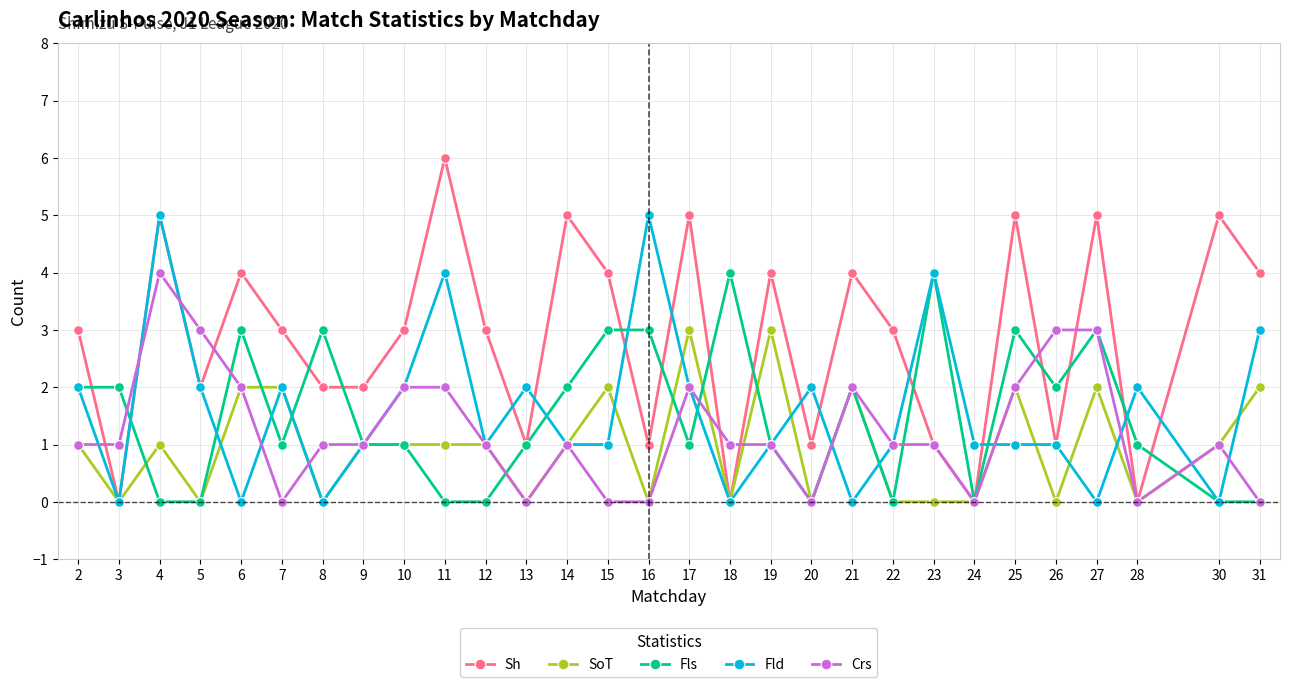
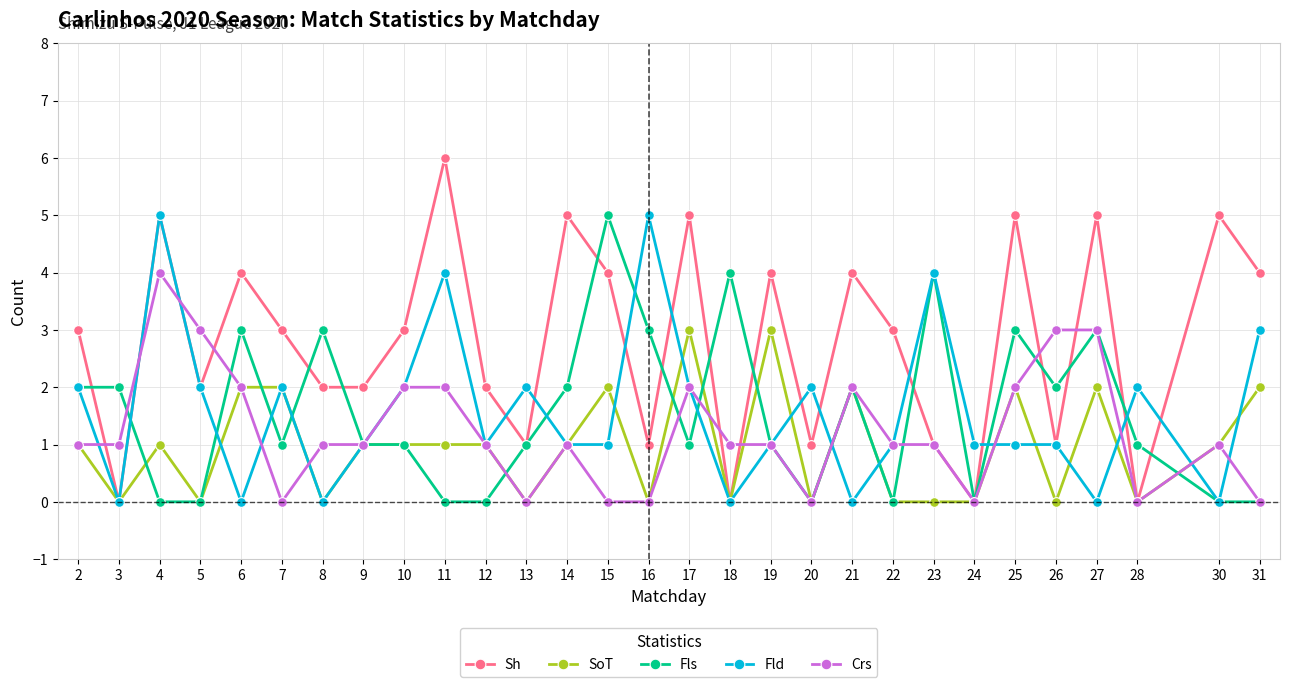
  {
    "Sh": {
      "2": 3,
      "6": 4,
      "7": 3,
      "8": 2,
      "9": 2,
      "10": 3,
      "11": 6,
-     "12": 3,
+     "12": 2,
      "14": 5,
      "15": 4,
      "16": 1,
      "17": 5,
      "19": 4,
      "20": 1,
      "21": 4,
      "22": 3,
      "25": 5,
      "27": 5,
      "30": 5,
      "31": 4
    },
    "SoT": {
      "4": 1,
      "11": 1,
      "15": 2,
      "17": 3,
      "19": 3,
      "23": 0,
      "26": 0,
      "27": 2,
      "31": 2
    },
    "Fls": {
      "3": 2,
      "4": 0,
      "6": 3,
      "7": 1,
      "8": 3,
      "11": 0,
      "12": 0,
      "14": 2,
-     "15": 3,
+     "15": 5,
      "16": 3,
      "17": 1,
      "18": 4,
      "25": 3,
      "26": 2,
      "28": 1
    },
    "Fld": {
      "6": 0,
      "11": 4,
      "13": 2,
      "15": 1,
      "16": 5,
      "20": 2,
      "21": 0,
      "24": 1,
      "25": 1,
      "27": 0,
      "28": 2,
      "31": 3
    },
    "Crs": {
      "3": 1,
      "4": 4,
      "5": 3,
      "7": 0,
      "8": 1,
      "11": 2,
      "15": 0,
      "18": 1,
      "26": 3
    }
  }
